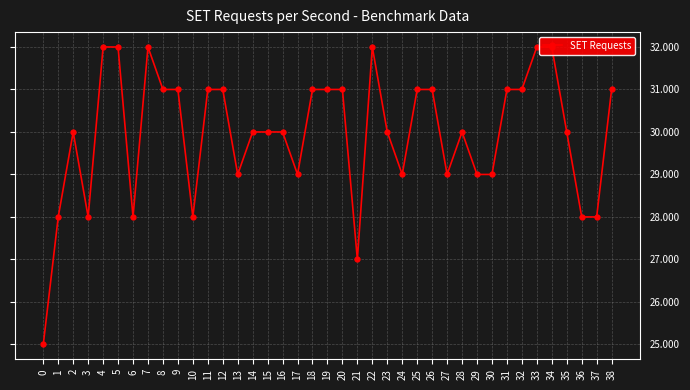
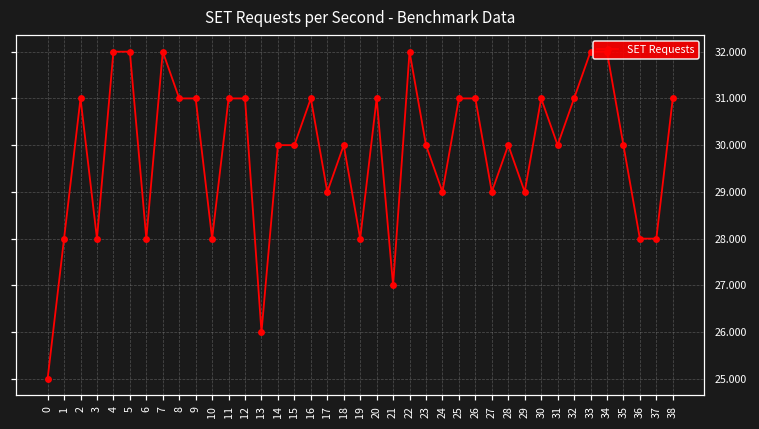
  {
    "0": 25,
    "1": 28,
-   "2": 30,
+   "2": 31,
    "3": 28,
    "4": 32,
    "5": 32,
    "6": 28,
    "7": 32,
    "8": 31,
    "9": 31,
    "10": 28,
    "11": 31,
    "12": 31,
-   "13": 29,
+   "13": 26,
    "14": 30,
    "15": 30,
-   "16": 30,
+   "16": 31,
    "17": 29,
-   "18": 31,
-   "19": 31,
+   "18": 30,
+   "19": 28,
    "20": 31,
    "21": 27,
    "22": 32,
    "23": 30,
    "24": 29,
    "25": 31,
    "26": 31,
    "27": 29,
    "28": 30,
    "29": 29,
-   "30": 29,
-   "31": 31,
+   "30": 31,
+   "31": 30,
    "32": 31,
    "33": 32,
    "35": 30,
    "36": 28,
    "37": 28,
    "38": 31
  }
